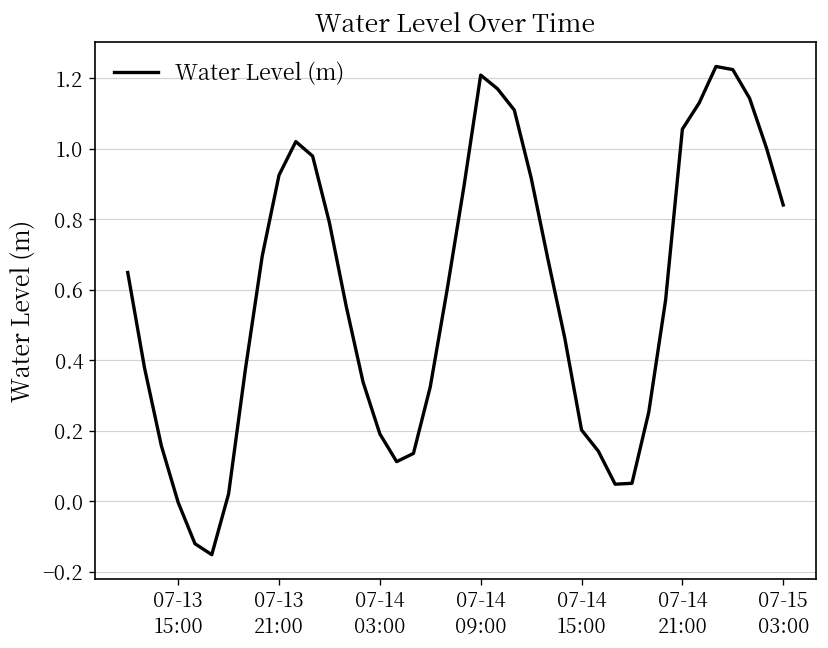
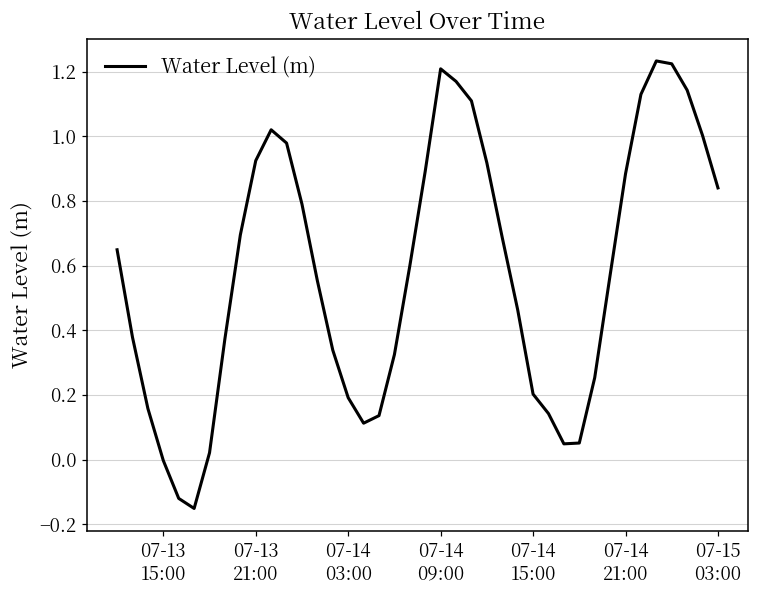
  {
    "07-13 15:00": 0.00,
    "07-13 21:00": 0.92,
    "07-14 03:00": 0.19,
    "07-14 09:00": 1.21,
    "07-14 15:00": 0.20,
-   "07-14 21:00": 1.06,
+   "07-14 21:00": 0.88,
    "07-15 03:00": 0.84
  }
